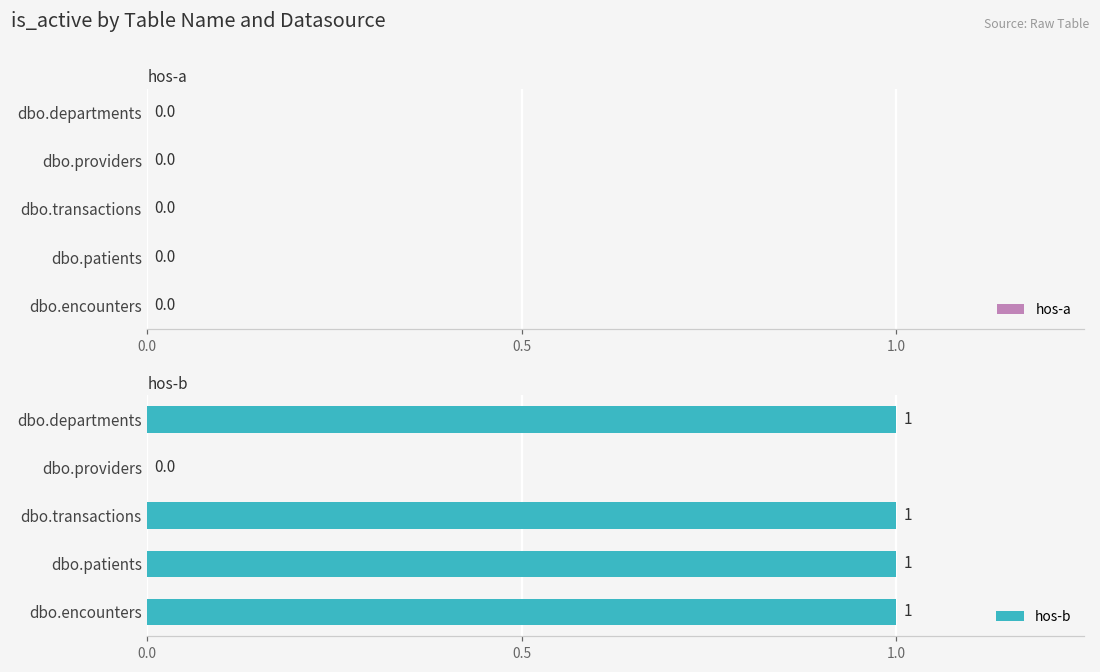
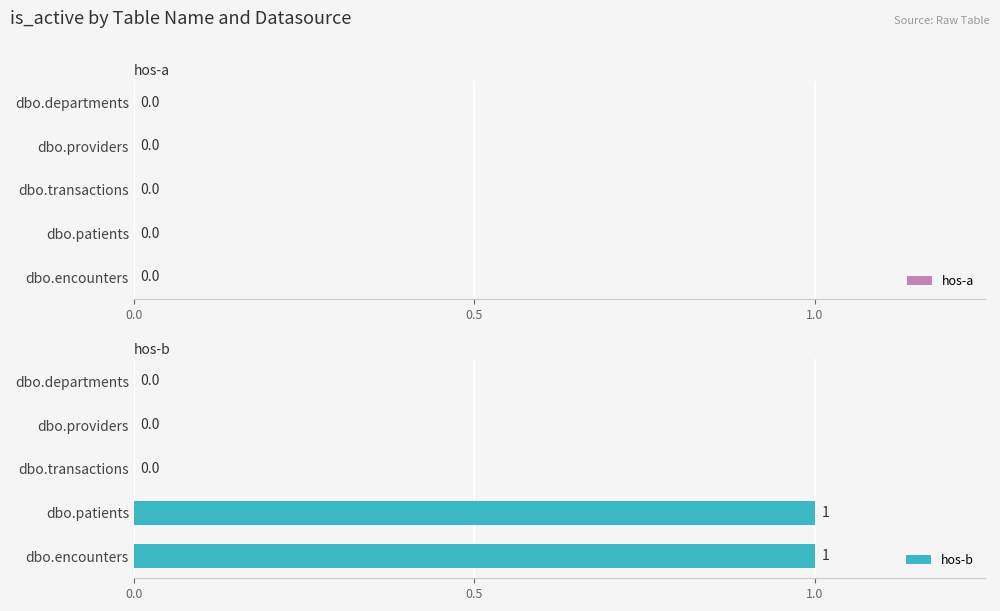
  {
    "hos-a": {
      "dbo.departments": 0.0,
      "dbo.providers": 0.0,
      "dbo.transactions": 0.0,
      "dbo.patients": 0.0,
      "dbo.encounters": 0.0
    },
    "hos-b": {
-     "dbo.departments": 1,
+     "dbo.departments": 0.0,
      "dbo.providers": 0.0,
-     "dbo.transactions": 1,
+     "dbo.transactions": 0.0,
      "dbo.patients": 1,
      "dbo.encounters": 1
    }
  }
